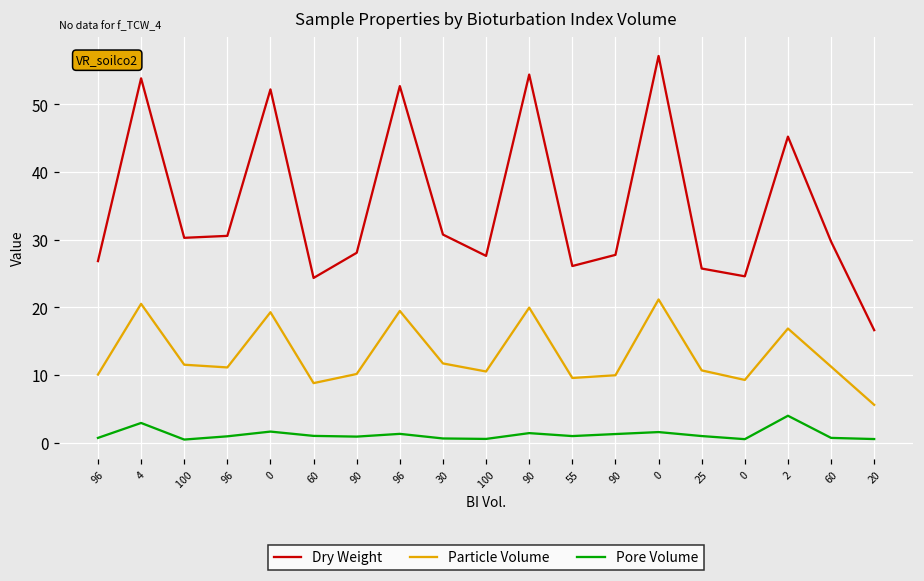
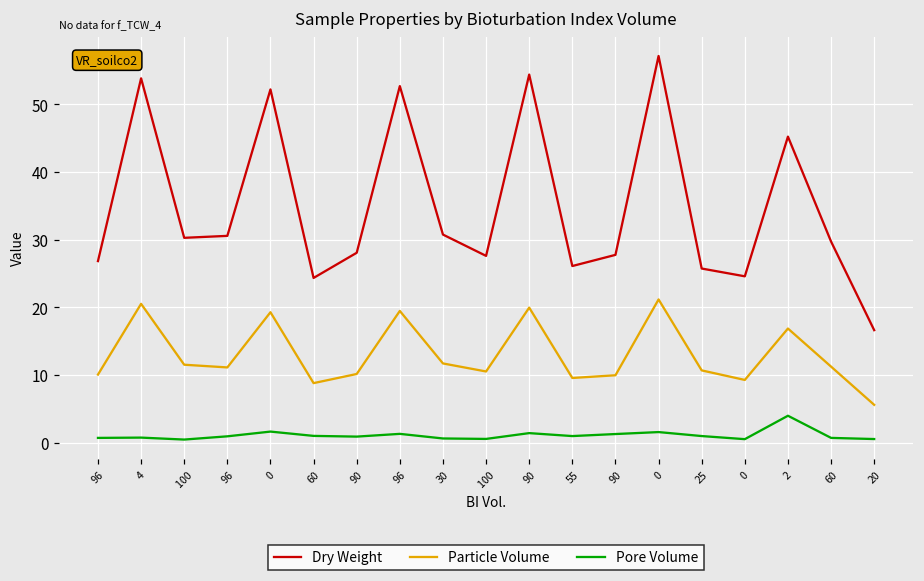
  {
    "Dry Weight": {
      "4": 54,
      "30": 31,
      "55": 26,
      "25": 26,
      "2": 45,
      "20": 17
    },
    "Particle Volume": {
      "4": 21,
      "30": 12,
      "55": 10,
      "25": 11,
      "2": 17,
      "20": 6
    },
    "Pore Volume": {
-     "4": 3,
+     "4": 1,
      "30": 1,
      "55": 1,
      "25": 1,
      "2": 4,
      "20": 1
    }
  }
